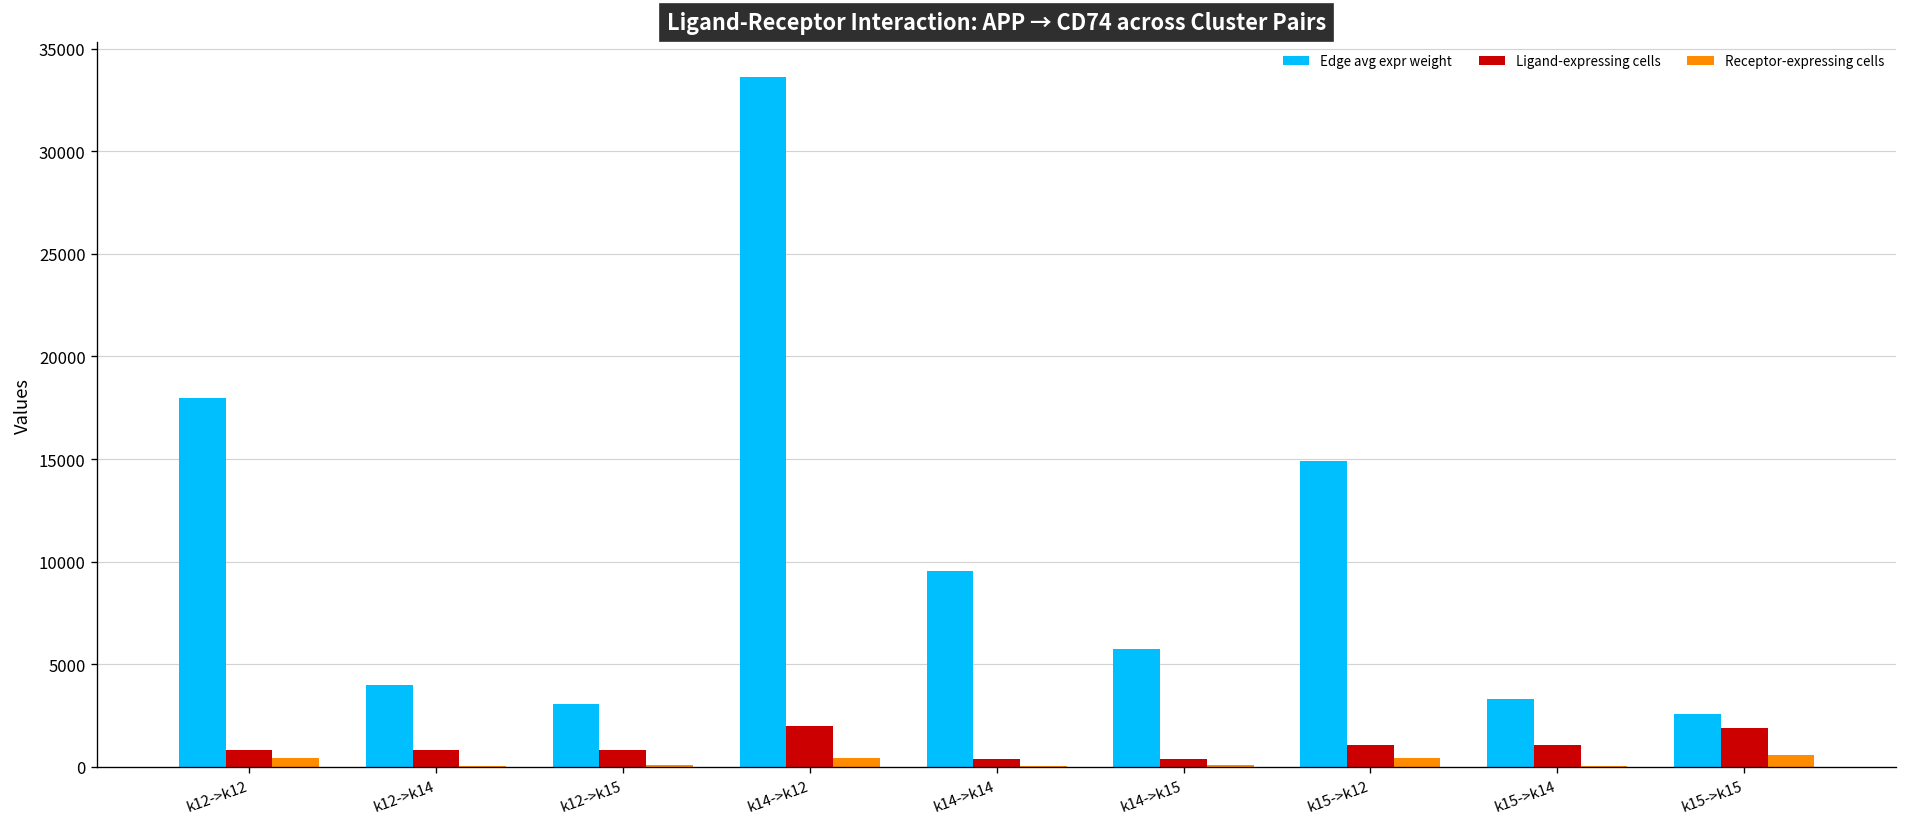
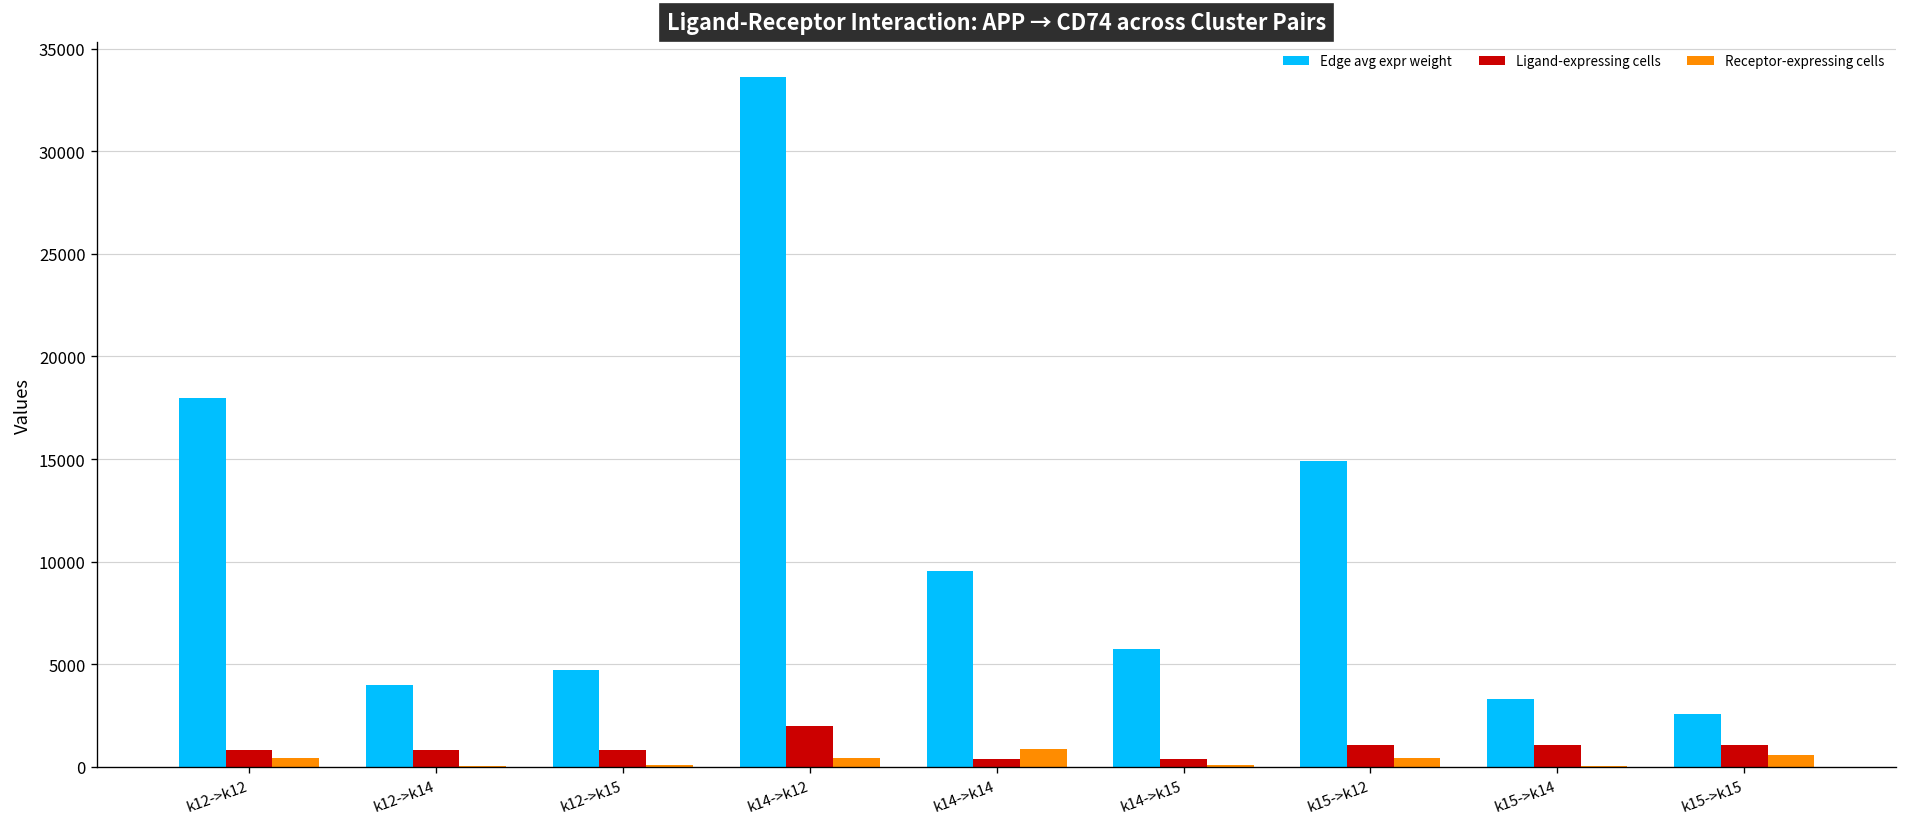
  {
    "Edge avg expr weight": {
      "k12->k12": 18000,
      "k12->k14": 4000,
-     "k12->k15": 3100,
+     "k12->k15": 4700,
      "k14->k12": 33600,
      "k14->k14": 9500,
      "k14->k15": 5800,
      "k15->k12": 14900,
      "k15->k14": 3300,
      "k15->k15": 2600
    },
    "Ligand-expressing cells": {
      "k12->k12": 800,
      "k12->k14": 800,
      "k12->k15": 800,
      "k14->k12": 2000,
      "k14->k14": 400,
      "k14->k15": 400,
      "k15->k12": 1100,
      "k15->k14": 1100,
-     "k15->k15": 1900
+     "k15->k15": 1100
    },
    "Receptor-expressing cells": {
      "k12->k12": 400,
      "k14->k12": 400,
-     "k14->k14": 100,
+     "k14->k14": 900,
      "k15->k12": 400,
      "k15->k15": 600
    }
  }
